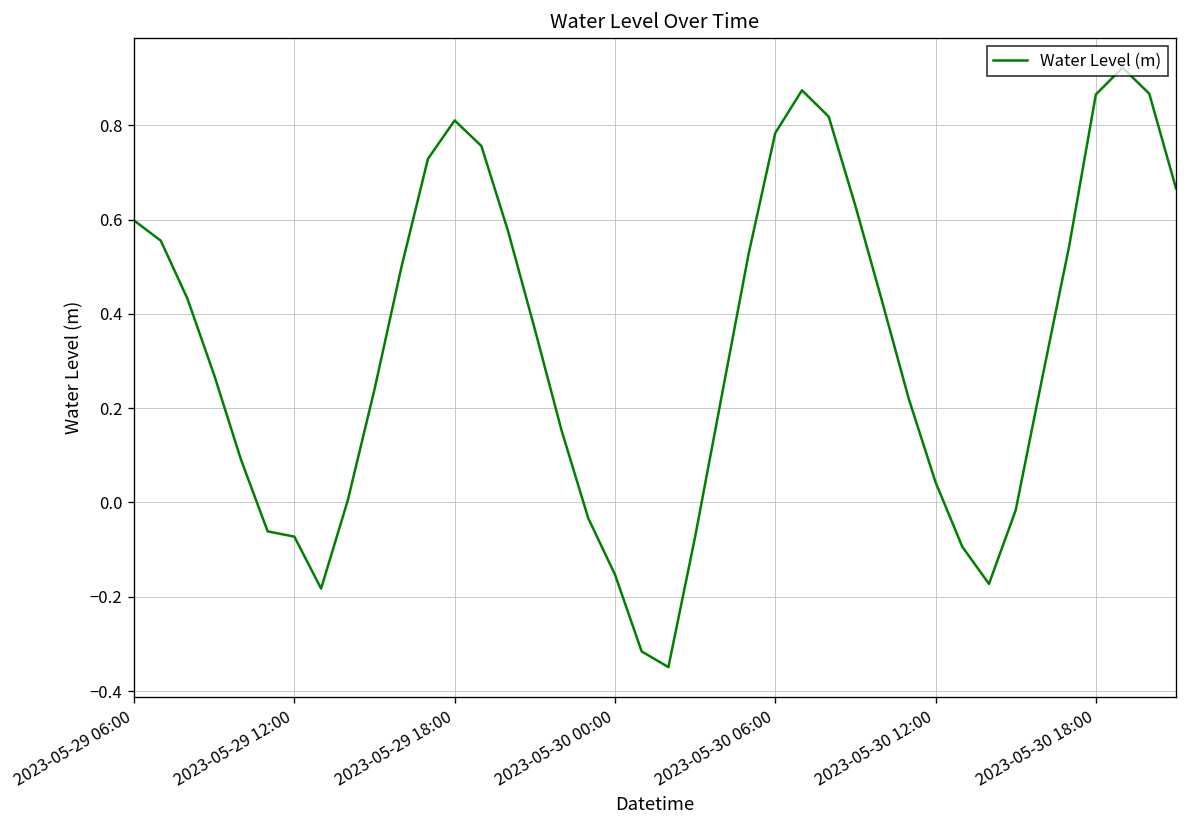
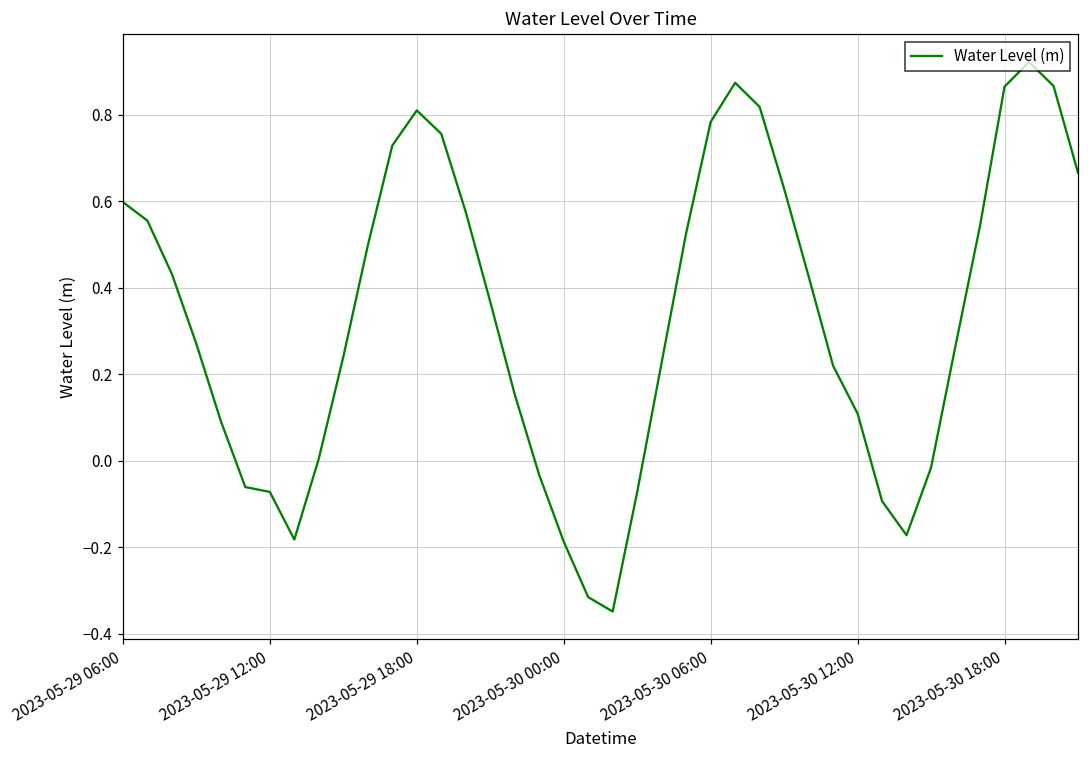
  {
    "2023-05-29 06:00": 0.60,
    "2023-05-29 12:00": -0.07,
    "2023-05-29 18:00": 0.81,
-   "2023-05-30 00:00": -0.15,
+   "2023-05-30 00:00": -0.19,
    "2023-05-30 06:00": 0.78,
-   "2023-05-30 12:00": 0.04,
+   "2023-05-30 12:00": 0.11,
    "2023-05-30 18:00": 0.87
  }
